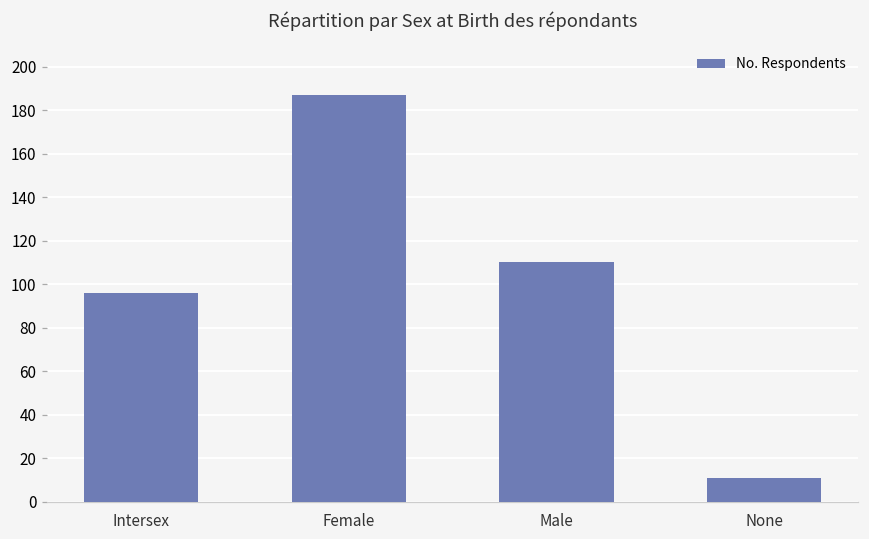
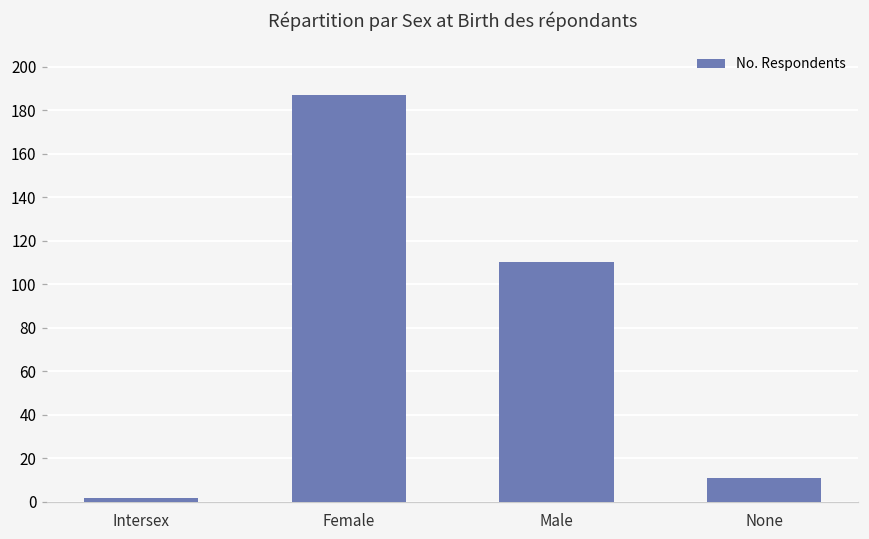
  {
-   "Intersex": 96,
+   "Intersex": 2,
    "Female": 187,
    "Male": 110,
    "None": 11
  }
